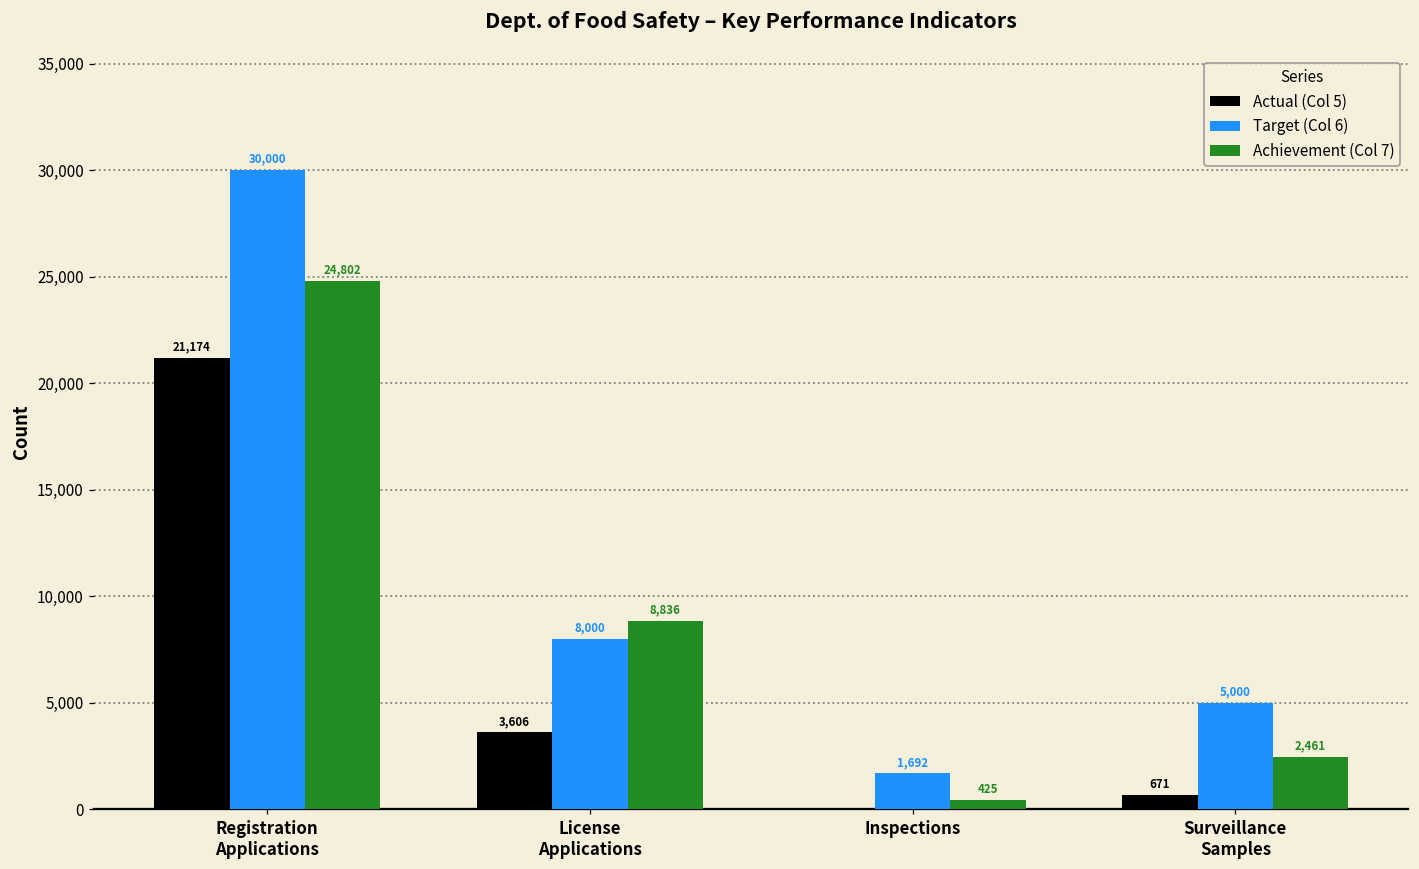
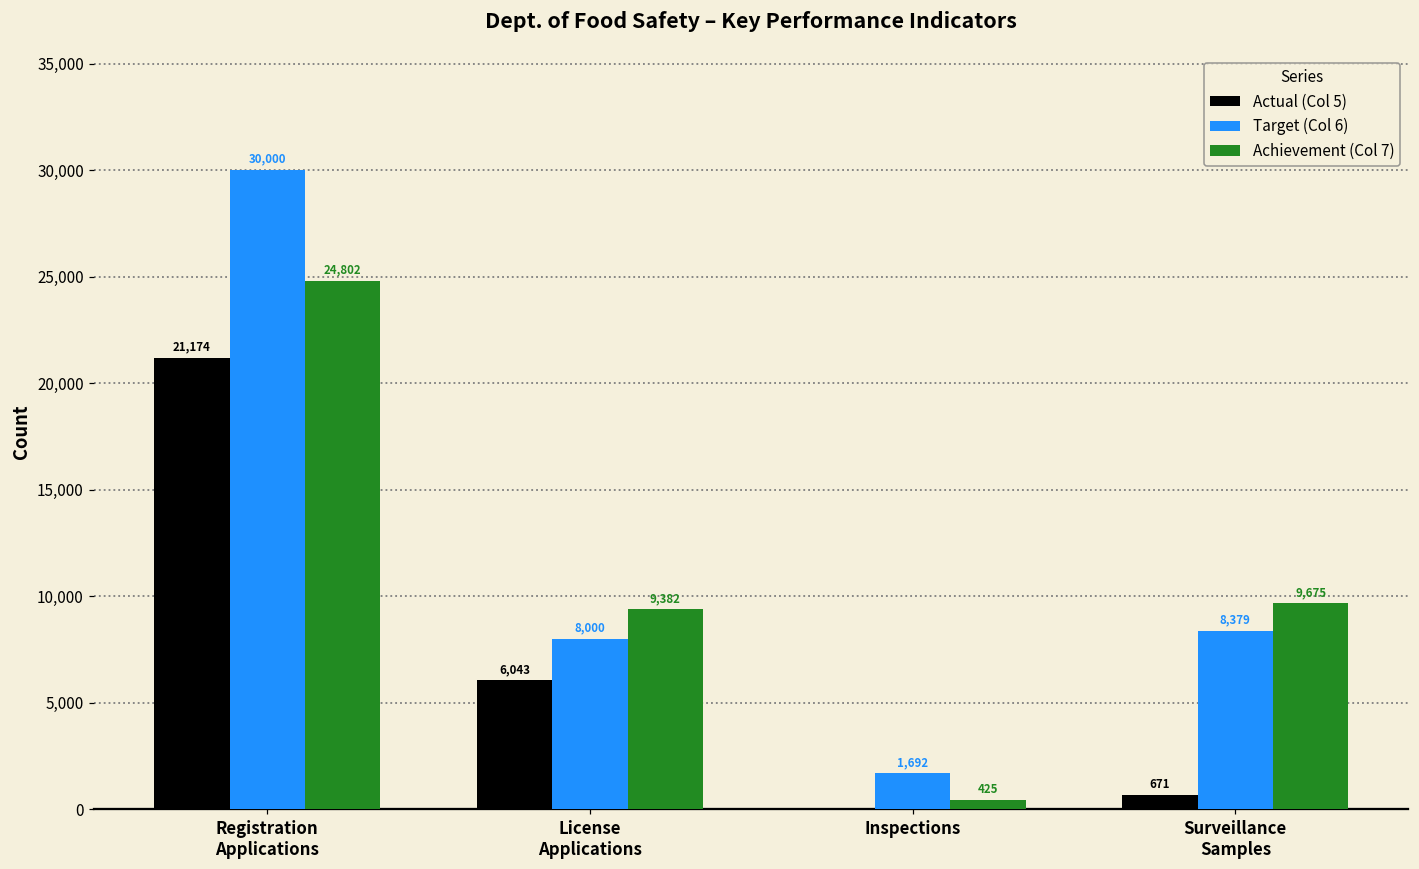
  {
    "Actual (Col 5)": {
      "Registration Applications": "21,174",
-     "License Applications": "3,606",
+     "License Applications": "6,043",
      "Surveillance Samples": "671"
    },
    "Target (Col 6)": {
      "Registration Applications": "30,000",
      "License Applications": "8,000",
      "Inspections": "1,692",
-     "Surveillance Samples": "5,000"
+     "Surveillance Samples": "8,379"
    },
    "Achievement (Col 7)": {
      "Registration Applications": "24,802",
-     "License Applications": "8,836",
+     "License Applications": "9,382",
      "Inspections": "425",
-     "Surveillance Samples": "2,461"
+     "Surveillance Samples": "9,675"
    }
  }
